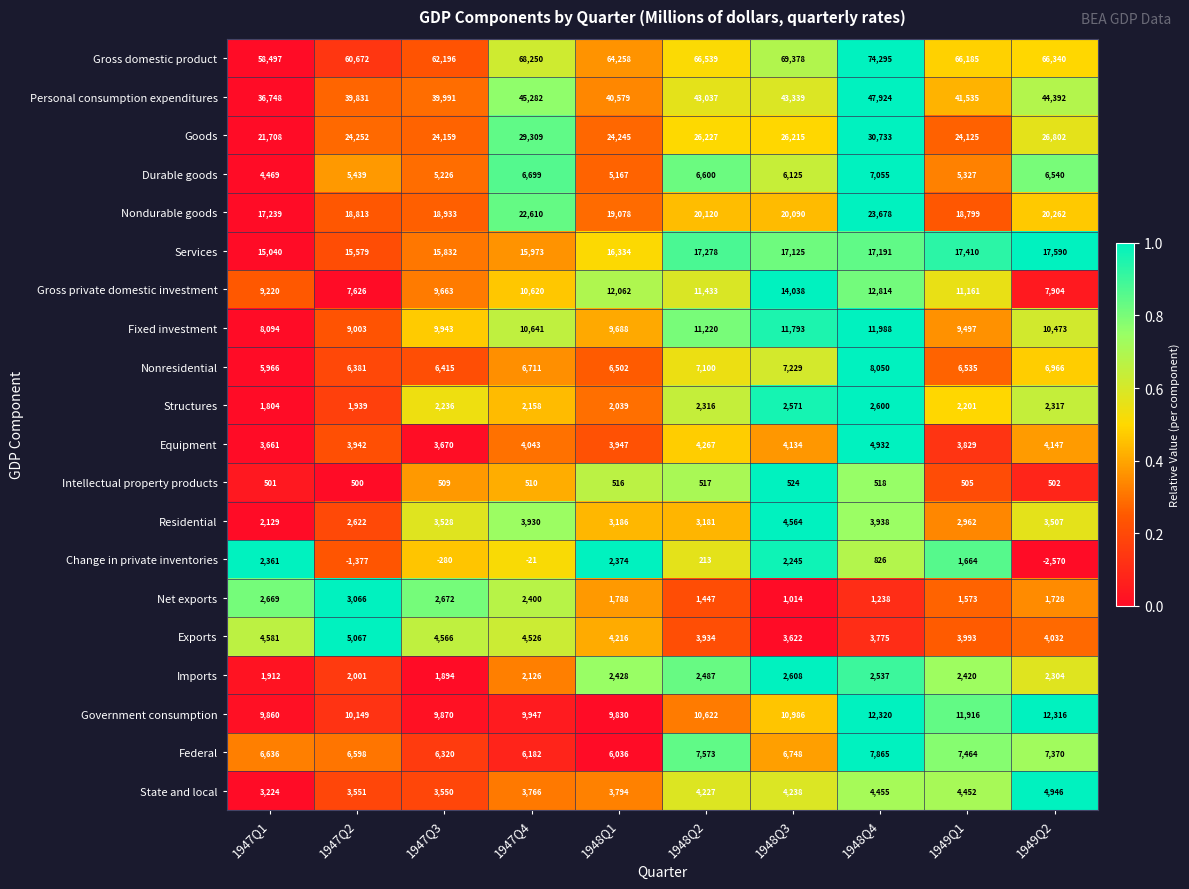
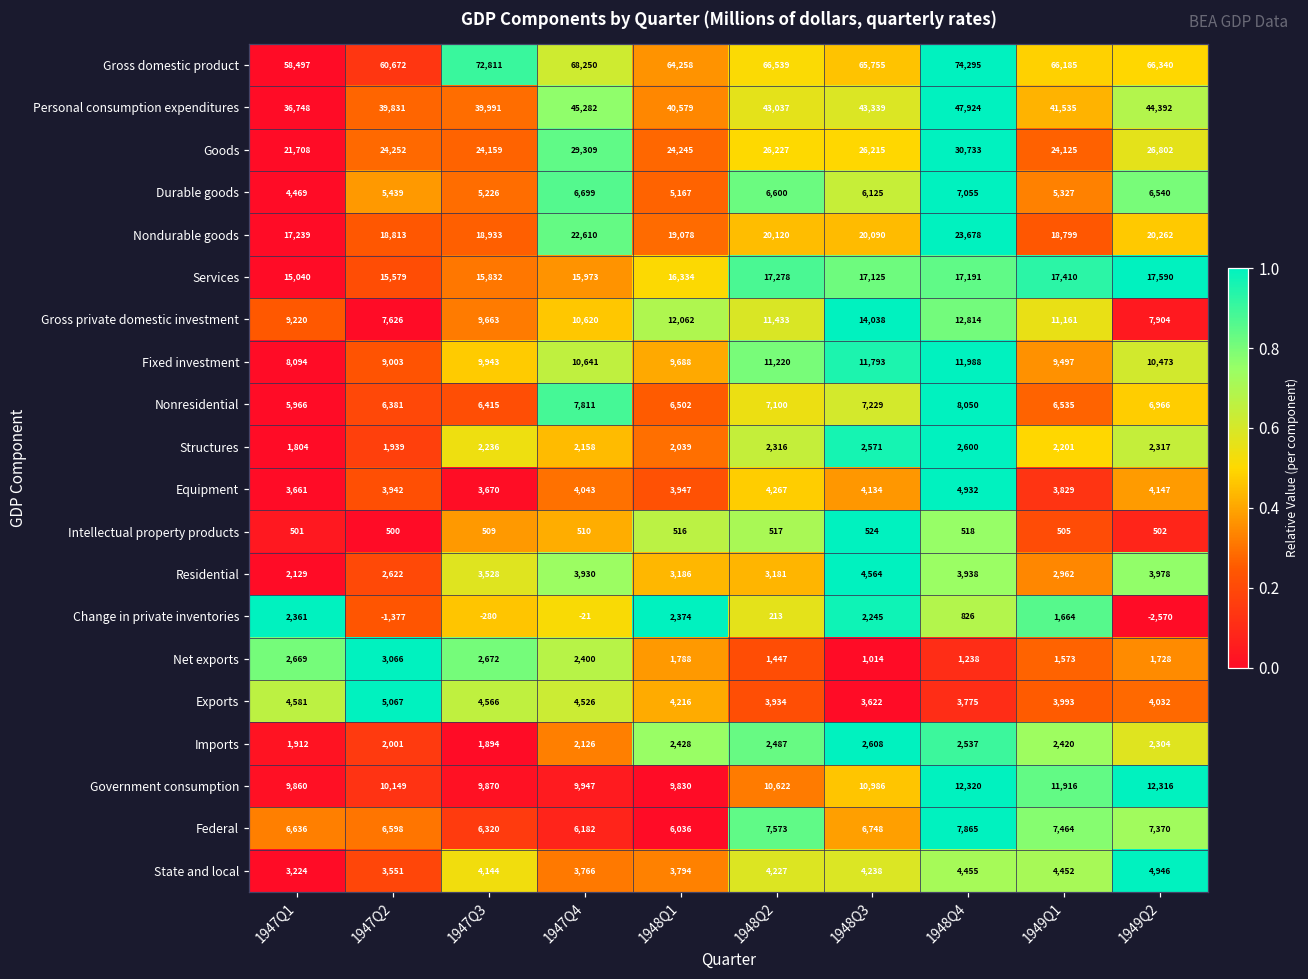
  {
    "Gross domestic product": {
      "1947Q1": "58,497",
      "1947Q2": "60,672",
-     "1947Q3": "62,196",
+     "1947Q3": "72,811",
      "1947Q4": "68,250",
      "1948Q1": "64,258",
      "1948Q2": "66,539",
-     "1948Q3": "69,378",
+     "1948Q3": "65,755",
      "1948Q4": "74,295",
      "1949Q1": "66,185",
      "1949Q2": "66,340"
    },
    "Personal consumption expenditures": {
      "1947Q1": "36,748",
      "1947Q2": "39,831",
      "1947Q3": "39,991",
      "1947Q4": "45,282",
      "1948Q1": "40,579",
      "1948Q2": "43,037",
      "1948Q3": "43,339",
      "1948Q4": "47,924",
      "1949Q1": "41,535",
      "1949Q2": "44,392"
    },
    "Goods": {
      "1947Q1": "21,708",
      "1947Q2": "24,252",
      "1947Q3": "24,159",
      "1947Q4": "29,309",
      "1948Q1": "24,245",
      "1948Q2": "26,227",
      "1948Q3": "26,215",
      "1948Q4": "30,733",
      "1949Q1": "24,125",
      "1949Q2": "26,802"
    },
    "Durable goods": {
      "1947Q1": "4,469",
      "1947Q2": "5,439",
      "1947Q3": "5,226",
      "1947Q4": "6,699",
      "1948Q1": "5,167",
      "1948Q2": "6,600",
      "1948Q3": "6,125",
      "1948Q4": "7,055",
      "1949Q1": "5,327",
      "1949Q2": "6,540"
    },
    "Nondurable goods": {
      "1947Q1": "17,239",
      "1947Q2": "18,813",
      "1947Q3": "18,933",
      "1947Q4": "22,610",
      "1948Q1": "19,078",
      "1948Q2": "20,120",
      "1948Q3": "20,090",
      "1948Q4": "23,678",
      "1949Q1": "18,799",
      "1949Q2": "20,262"
    },
    "Services": {
      "1947Q1": "15,040",
      "1947Q2": "15,579",
      "1947Q3": "15,832",
      "1947Q4": "15,973",
      "1948Q1": "16,334",
      "1948Q2": "17,278",
      "1948Q3": "17,125",
      "1948Q4": "17,191",
      "1949Q1": "17,410",
      "1949Q2": "17,590"
    },
    "Gross private domestic investment": {
      "1947Q1": "9,220",
      "1947Q2": "7,626",
      "1947Q3": "9,663",
      "1947Q4": "10,620",
      "1948Q1": "12,062",
      "1948Q2": "11,433",
      "1948Q3": "14,038",
      "1948Q4": "12,814",
      "1949Q1": "11,161",
      "1949Q2": "7,904"
    },
    "Fixed investment": {
      "1947Q1": "8,094",
      "1947Q2": "9,003",
      "1947Q3": "9,943",
      "1947Q4": "10,641",
      "1948Q1": "9,688",
      "1948Q2": "11,220",
      "1948Q3": "11,793",
      "1948Q4": "11,988",
      "1949Q1": "9,497",
      "1949Q2": "10,473"
    },
    "Nonresidential": {
      "1947Q1": "5,966",
      "1947Q2": "6,381",
      "1947Q3": "6,415",
-     "1947Q4": "6,711",
+     "1947Q4": "7,811",
      "1948Q1": "6,502",
      "1948Q2": "7,100",
      "1948Q3": "7,229",
      "1948Q4": "8,050",
      "1949Q1": "6,535",
      "1949Q2": "6,966"
    },
    "Structures": {
      "1947Q1": "1,804",
      "1947Q2": "1,939",
      "1947Q3": "2,236",
      "1947Q4": "2,158",
      "1948Q1": "2,039",
      "1948Q2": "2,316",
      "1948Q3": "2,571",
      "1948Q4": "2,600",
      "1949Q1": "2,201",
      "1949Q2": "2,317"
    },
    "Equipment": {
      "1947Q1": "3,661",
      "1947Q2": "3,942",
      "1947Q3": "3,670",
      "1947Q4": "4,043",
      "1948Q1": "3,947",
      "1948Q2": "4,267",
      "1948Q3": "4,134",
      "1948Q4": "4,932",
      "1949Q1": "3,829",
      "1949Q2": "4,147"
    },
    "Intellectual property products": {
      "1947Q1": "501",
      "1947Q2": "500",
      "1947Q3": "509",
      "1947Q4": "510",
      "1948Q1": "516",
      "1948Q2": "517",
      "1948Q3": "524",
      "1948Q4": "518",
      "1949Q1": "505",
      "1949Q2": "502"
    },
    "Residential": {
      "1947Q1": "2,129",
      "1947Q2": "2,622",
      "1947Q3": "3,528",
      "1947Q4": "3,930",
      "1948Q1": "3,186",
      "1948Q2": "3,181",
      "1948Q3": "4,564",
      "1948Q4": "3,938",
      "1949Q1": "2,962",
-     "1949Q2": "3,507"
+     "1949Q2": "3,978"
    },
    "Change in private inventories": {
      "1947Q1": "2,361",
      "1947Q2": "-1,377",
      "1947Q3": "-280",
      "1947Q4": "-21",
      "1948Q1": "2,374",
      "1948Q2": "213",
      "1948Q3": "2,245",
      "1948Q4": "826",
      "1949Q1": "1,664",
      "1949Q2": "-2,570"
    },
    "Net exports": {
      "1947Q1": "2,669",
      "1947Q2": "3,066",
      "1947Q3": "2,672",
      "1947Q4": "2,400",
      "1948Q1": "1,788",
      "1948Q2": "1,447",
      "1948Q3": "1,014",
      "1948Q4": "1,238",
      "1949Q1": "1,573",
      "1949Q2": "1,728"
    },
    "Exports": {
      "1947Q1": "4,581",
      "1947Q2": "5,067",
      "1947Q3": "4,566",
      "1947Q4": "4,526",
      "1948Q1": "4,216",
      "1948Q2": "3,934",
      "1948Q3": "3,622",
      "1948Q4": "3,775",
      "1949Q1": "3,993",
      "1949Q2": "4,032"
    },
    "Imports": {
      "1947Q1": "1,912",
      "1947Q2": "2,001",
      "1947Q3": "1,894",
      "1947Q4": "2,126",
      "1948Q1": "2,428",
      "1948Q2": "2,487",
      "1948Q3": "2,608",
      "1948Q4": "2,537",
      "1949Q1": "2,420",
      "1949Q2": "2,304"
    },
    "Government consumption": {
      "1947Q1": "9,860",
      "1947Q2": "10,149",
      "1947Q3": "9,870",
      "1947Q4": "9,947",
      "1948Q1": "9,830",
      "1948Q2": "10,622",
      "1948Q3": "10,986",
      "1948Q4": "12,320",
      "1949Q1": "11,916",
      "1949Q2": "12,316"
    },
    "Federal": {
      "1947Q1": "6,636",
      "1947Q2": "6,598",
      "1947Q3": "6,320",
      "1947Q4": "6,182",
      "1948Q1": "6,036",
      "1948Q2": "7,573",
      "1948Q3": "6,748",
      "1948Q4": "7,865",
      "1949Q1": "7,464",
      "1949Q2": "7,370"
    },
    "State and local": {
      "1947Q1": "3,224",
      "1947Q2": "3,551",
-     "1947Q3": "3,550",
+     "1947Q3": "4,144",
      "1947Q4": "3,766",
      "1948Q1": "3,794",
      "1948Q2": "4,227",
      "1948Q3": "4,238",
      "1948Q4": "4,455",
      "1949Q1": "4,452",
      "1949Q2": "4,946"
    }
  }
